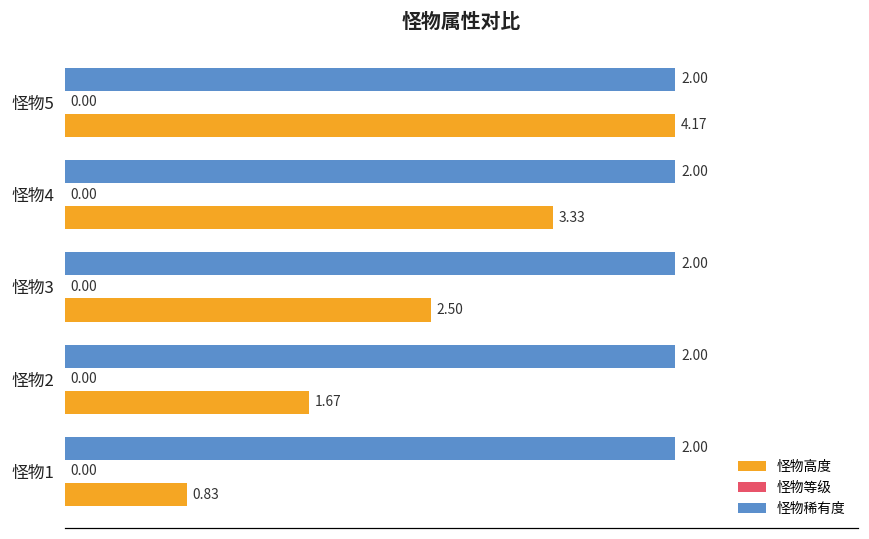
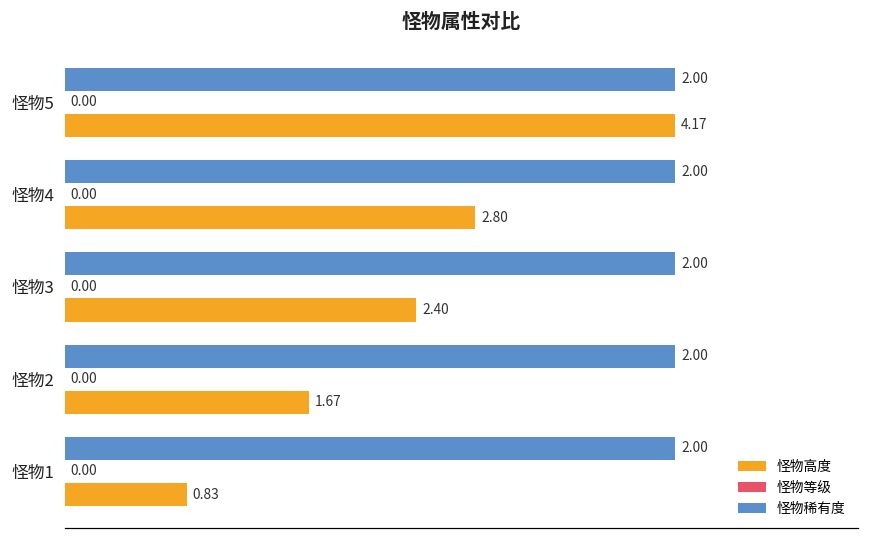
  {
    "怪物高度": {
-     "怪物4": 3.33,
-     "怪物3": 2.50
+     "怪物4": 2.80,
+     "怪物3": 2.40
    },
    "怪物等级": {
      "怪物5": 0.00,
      "怪物4": 0.00,
      "怪物3": 0.00,
      "怪物2": 0.00,
      "怪物1": 0.00
    }
  }
